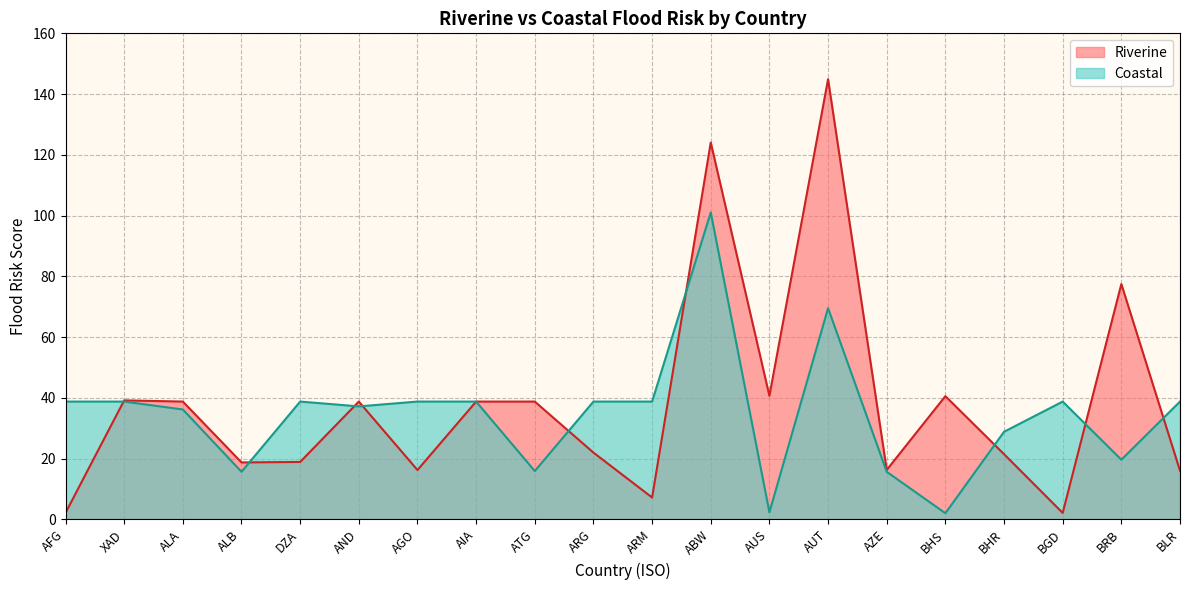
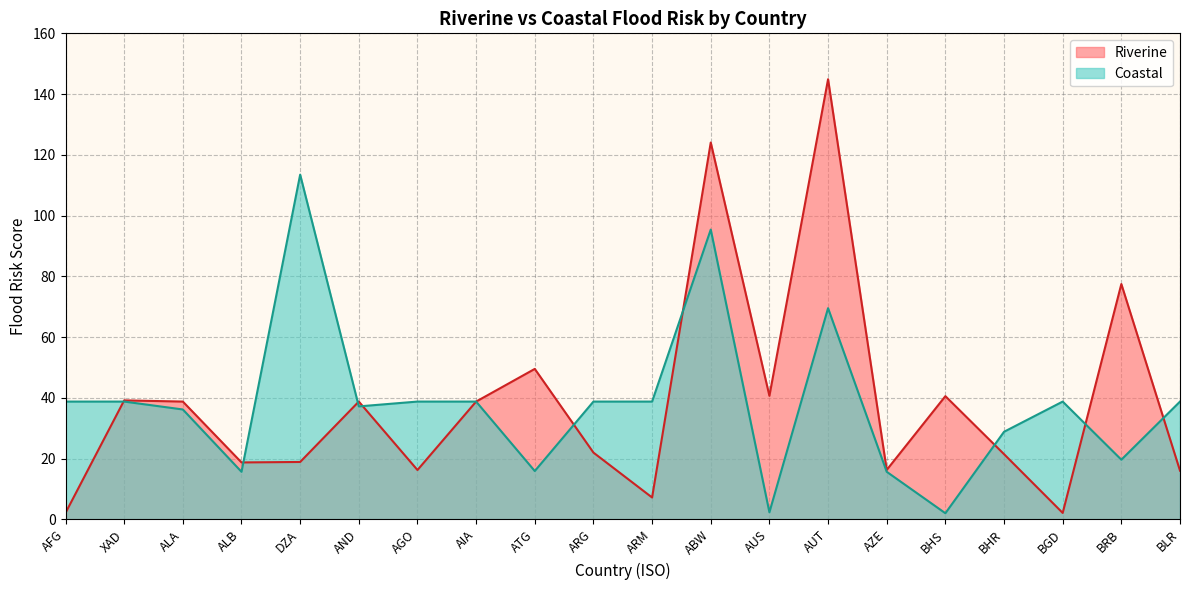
  {
    "Riverine": {
      "AFG": 2,
      "ALA": 39,
      "ALB": 19,
      "DZA": 19,
      "AND": 39,
      "AGO": 16,
-     "ATG": 39,
+     "ATG": 50,
      "ARG": 22,
      "ARM": 7,
      "ABW": 124,
      "AUS": 41,
      "AUT": 145,
      "BHS": 41,
      "BHR": 21,
      "BGD": 2,
      "BRB": 77,
      "BLR": 16
    },
    "Coastal": {
      "AFG": 39,
      "ALA": 36,
      "ALB": 16,
-     "DZA": 39,
+     "DZA": 113,
      "AND": 37,
      "AGO": 39,
      "ATG": 16,
      "ARG": 39,
      "ARM": 39,
-     "ABW": 101,
+     "ABW": 95,
      "AUS": 2,
      "AUT": 70,
      "BHS": 2,
      "BHR": 29,
      "BGD": 39,
      "BRB": 20,
      "BLR": 39
    }
  }
